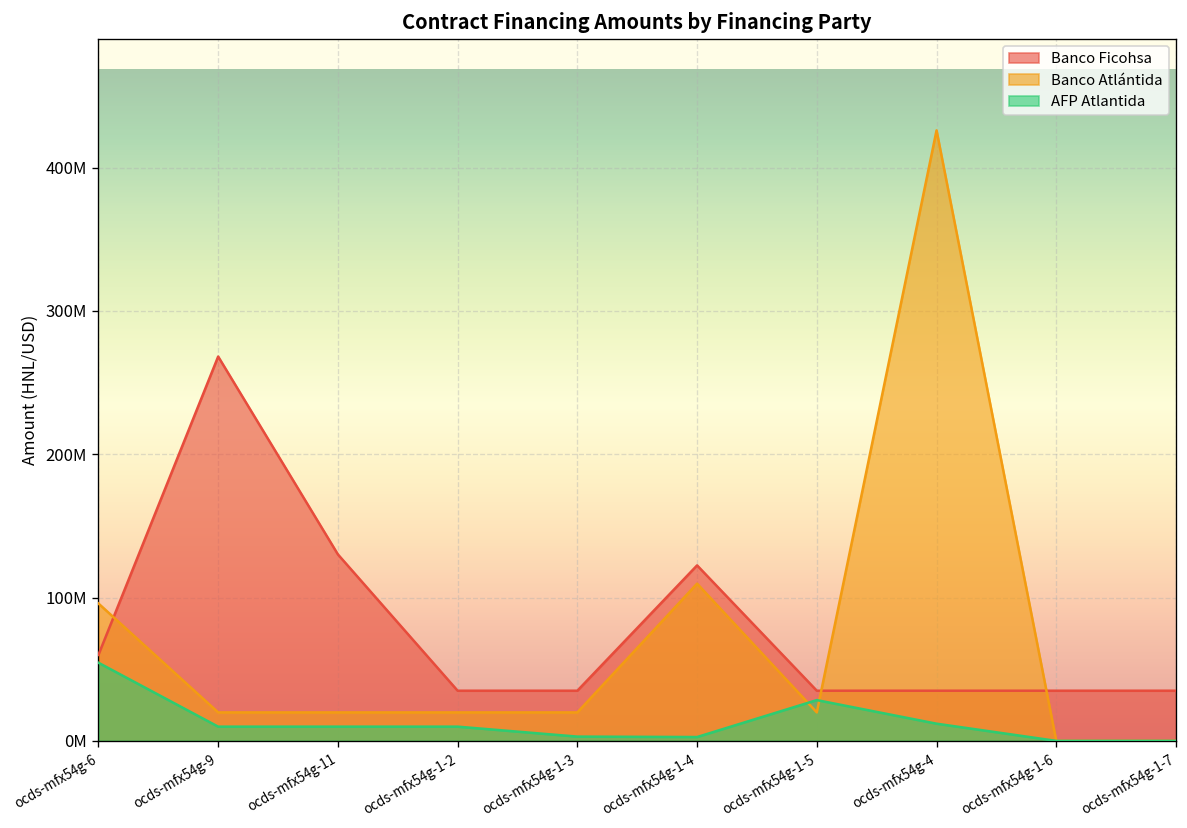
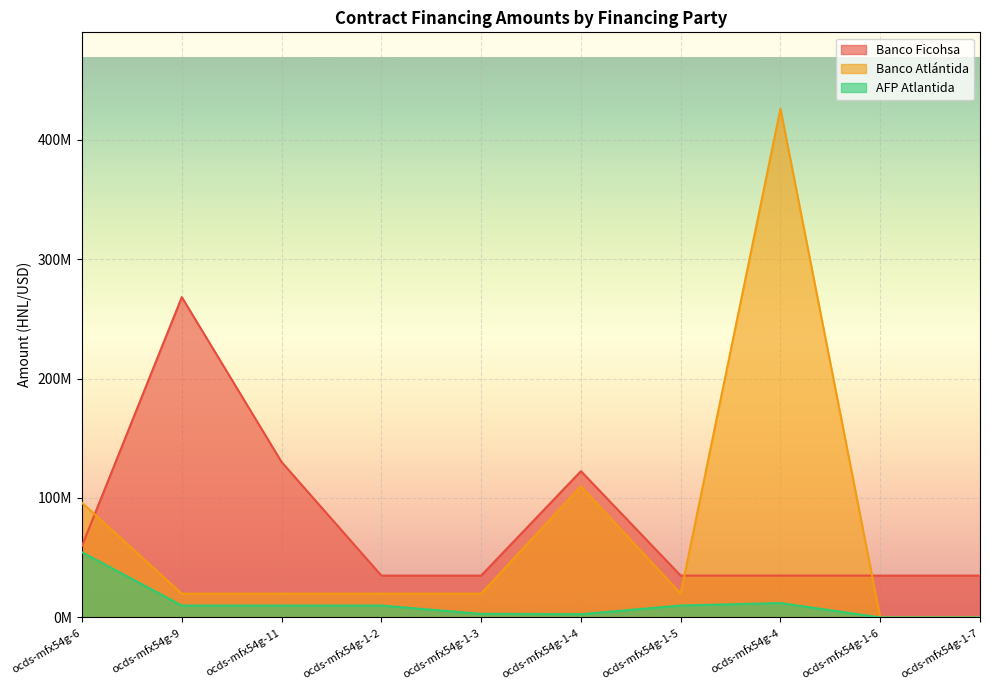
  {
    "Banco Ficohsa": {
      "ocds-mfx54g-6": 60000000,
      "ocds-mfx54g-9": 268000000,
      "ocds-mfx54g-11": 130000000,
      "ocds-mfx54g-1-2": 35000000,
      "ocds-mfx54g-1-3": 35000000,
      "ocds-mfx54g-1-4": 122000000,
      "ocds-mfx54g-1-5": 35000000,
      "ocds-mfx54g-4": 35000000,
      "ocds-mfx54g-1-6": 35000000,
      "ocds-mfx54g-1-7": 35000000
    },
    "Banco Atlántida": {
      "ocds-mfx54g-6": 96000000,
      "ocds-mfx54g-9": 20000000,
      "ocds-mfx54g-11": 20000000,
      "ocds-mfx54g-1-2": 20000000,
      "ocds-mfx54g-1-3": 20000000,
      "ocds-mfx54g-1-4": 110000000,
      "ocds-mfx54g-1-5": 20000000,
      "ocds-mfx54g-4": 426000000
    },
    "AFP Atlantida": {
      "ocds-mfx54g-6": 55000000,
      "ocds-mfx54g-9": 10000000,
      "ocds-mfx54g-11": 10000000,
      "ocds-mfx54g-1-2": 10000000,
      "ocds-mfx54g-1-3": 3000000,
      "ocds-mfx54g-1-4": 3000000,
-     "ocds-mfx54g-1-5": 28000000,
+     "ocds-mfx54g-1-5": 10000000,
      "ocds-mfx54g-4": 12000000
    }
  }
